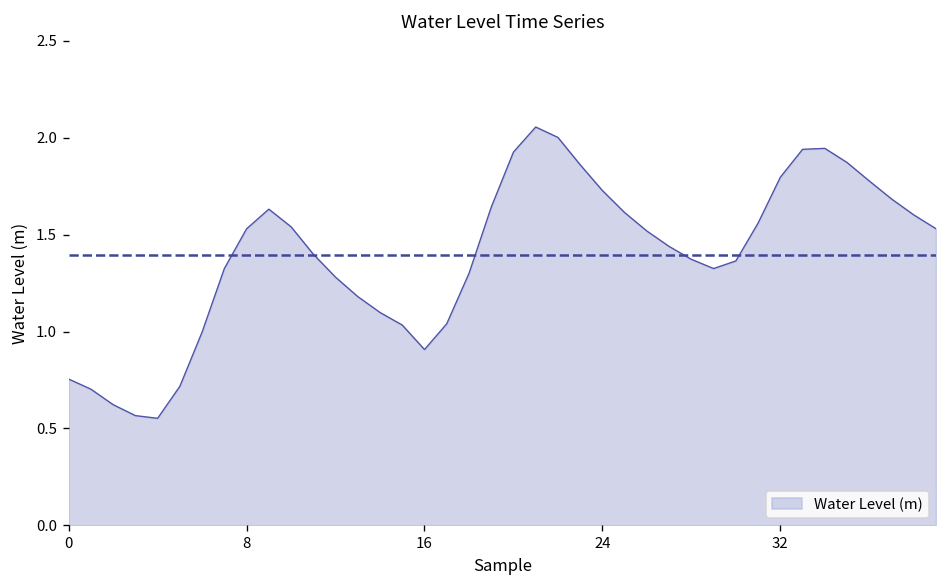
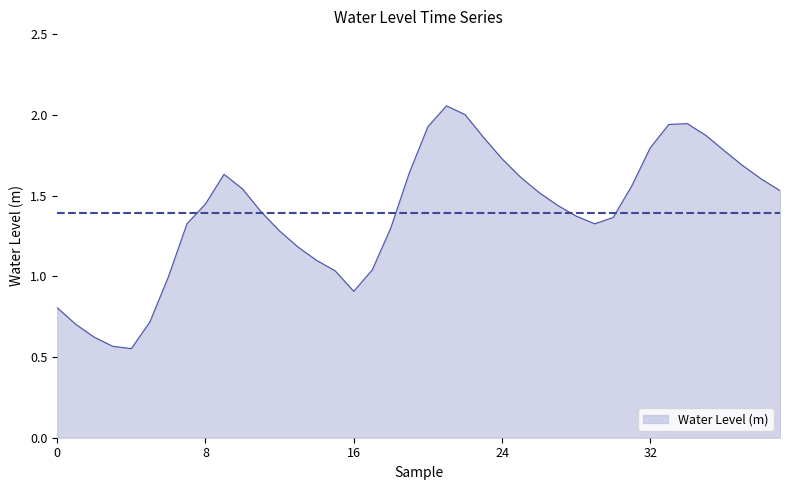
  {
-   "0": 0.75,
-   "8": 1.53,
+   "0": 0.81,
+   "8": 1.45,
    "16": 0.91,
    "24": 1.73,
    "32": 1.80
  }
